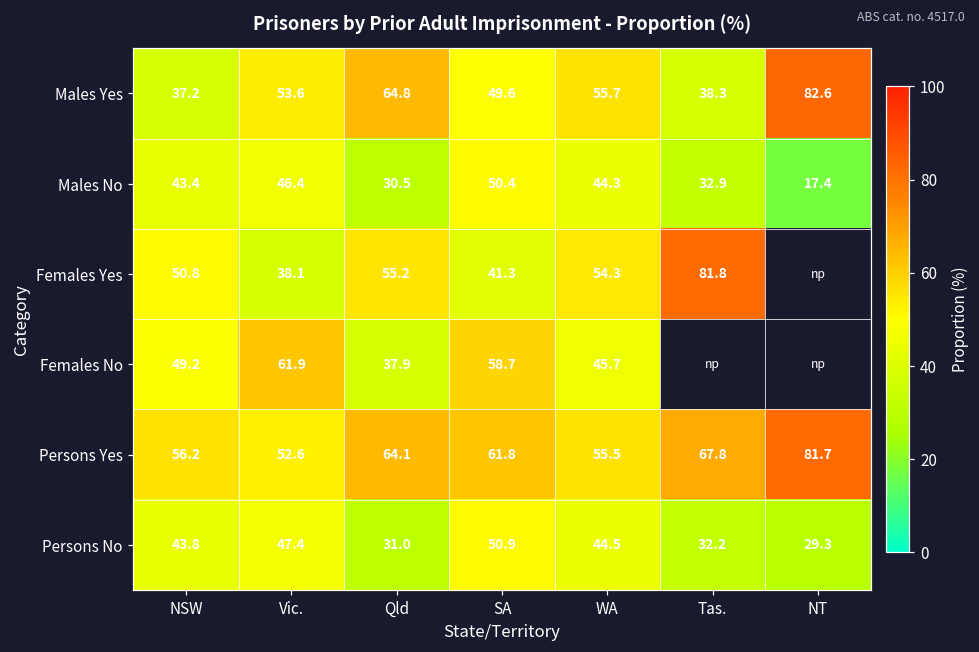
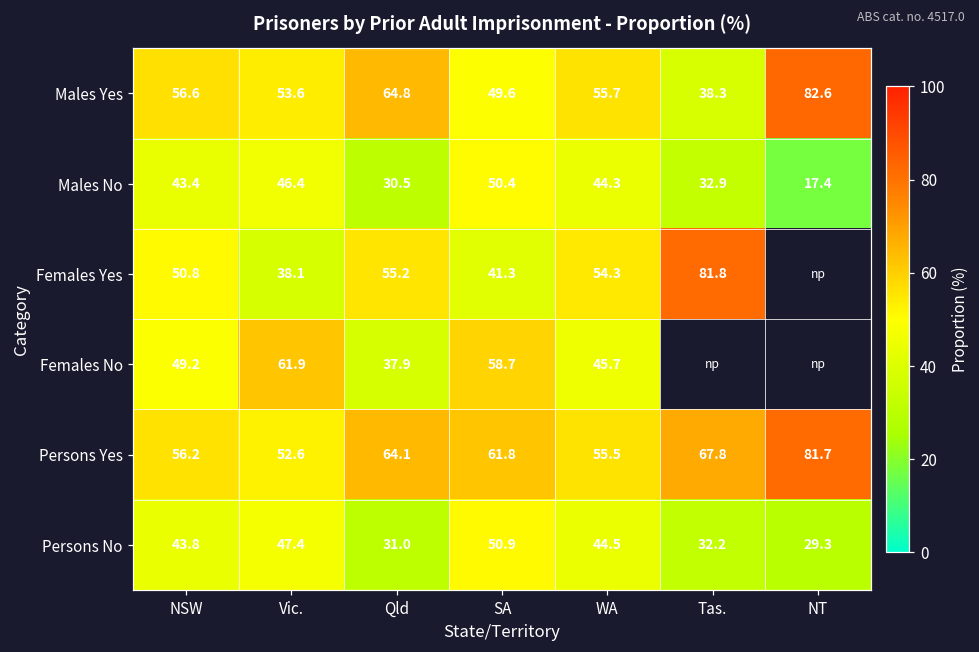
  {
    "Males Yes": {
-     "NSW": 37.2,
+     "NSW": 56.6,
      "Vic.": 53.6,
      "Qld": 64.8,
      "SA": 49.6,
      "WA": 55.7,
      "Tas.": 38.3,
      "NT": 82.6
    },
    "Males No": {
      "NSW": 43.4,
      "Vic.": 46.4,
      "Qld": 30.5,
      "SA": 50.4,
      "WA": 44.3,
      "Tas.": 32.9,
      "NT": 17.4
    },
    "Females Yes": {
      "NSW": 50.8,
      "Vic.": 38.1,
      "Qld": 55.2,
      "SA": 41.3,
      "WA": 54.3,
      "Tas.": 81.8
    },
    "Females No": {
      "NSW": 49.2,
      "Vic.": 61.9,
      "Qld": 37.9,
      "SA": 58.7,
      "WA": 45.7
    },
    "Persons Yes": {
      "NSW": 56.2,
      "Vic.": 52.6,
      "Qld": 64.1,
      "SA": 61.8,
      "WA": 55.5,
      "Tas.": 67.8,
      "NT": 81.7
    },
    "Persons No": {
      "NSW": 43.8,
      "Vic.": 47.4,
      "Qld": 31.0,
      "SA": 50.9,
      "WA": 44.5,
      "Tas.": 32.2,
      "NT": 29.3
    }
  }
